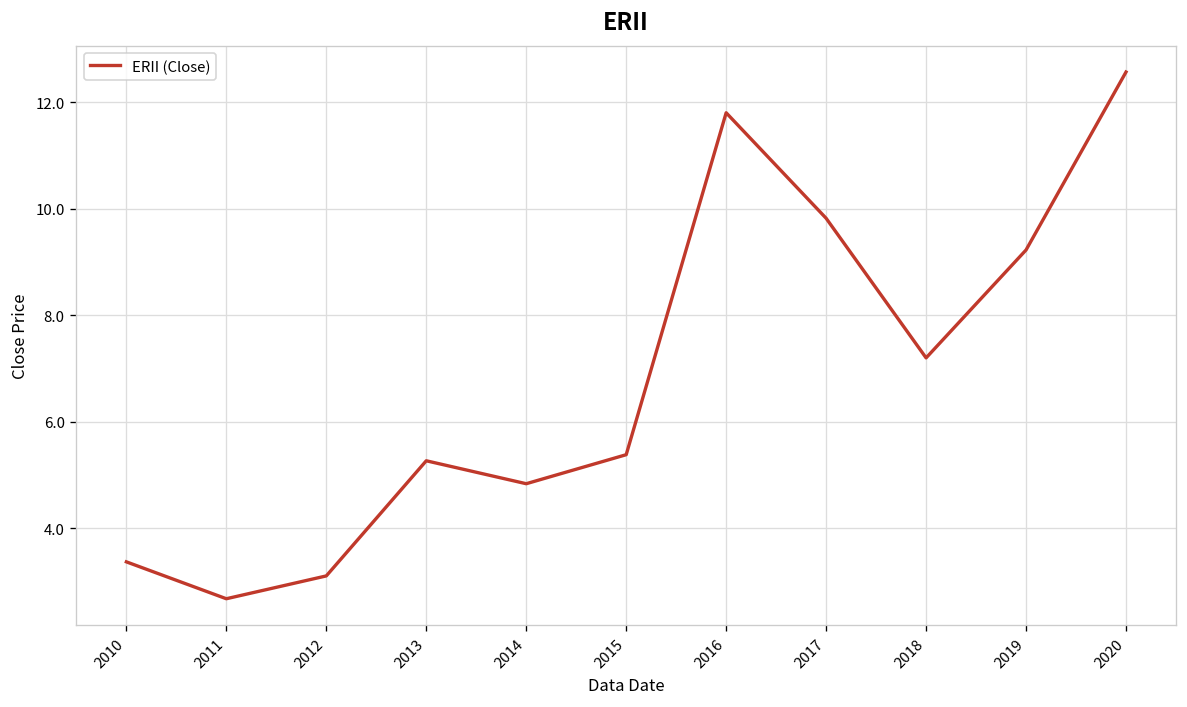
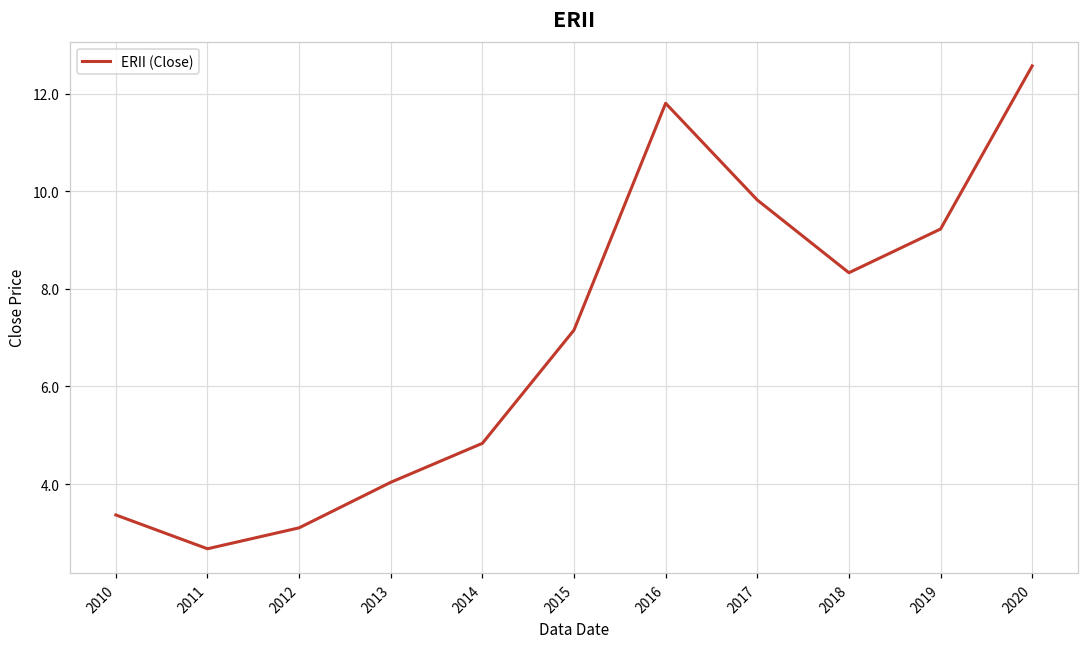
  {
    "2010": 3.4,
    "2011": 2.7,
    "2012": 3.1,
-   "2013": 5.3,
+   "2013": 4.0,
    "2014": 4.8,
-   "2015": 5.4,
+   "2015": 7.2,
    "2016": 11.8,
    "2017": 9.8,
-   "2018": 7.2,
+   "2018": 8.3,
    "2019": 9.2,
    "2020": 12.6
  }
